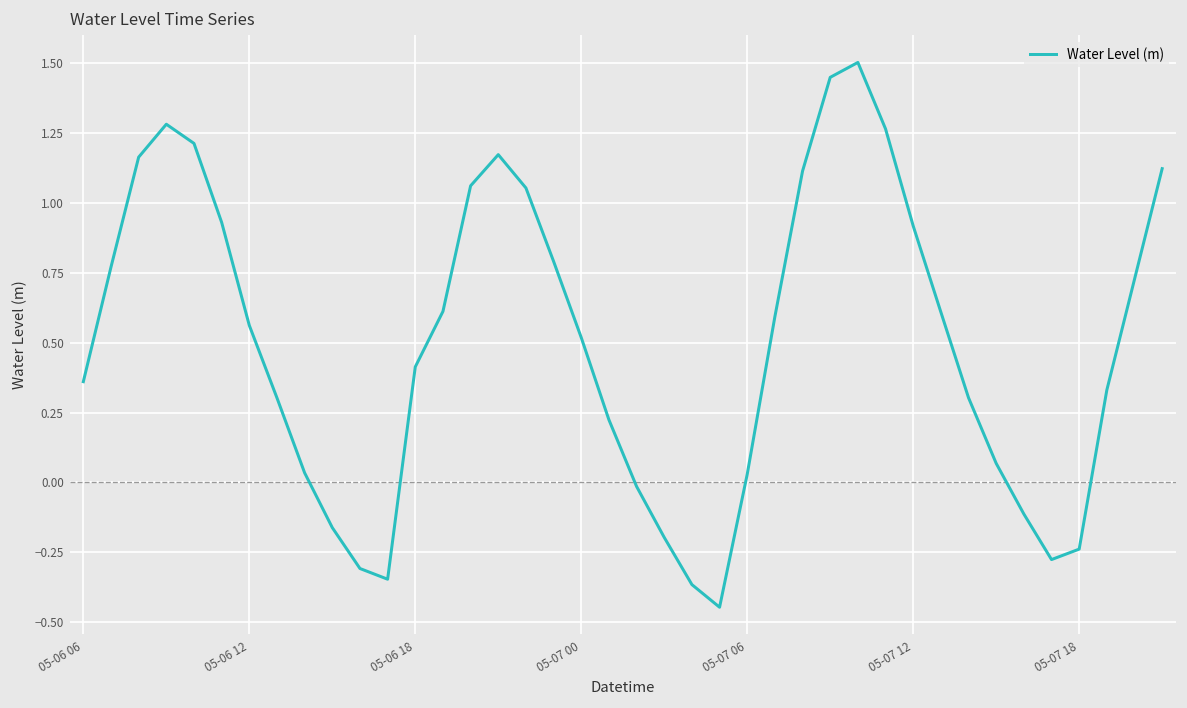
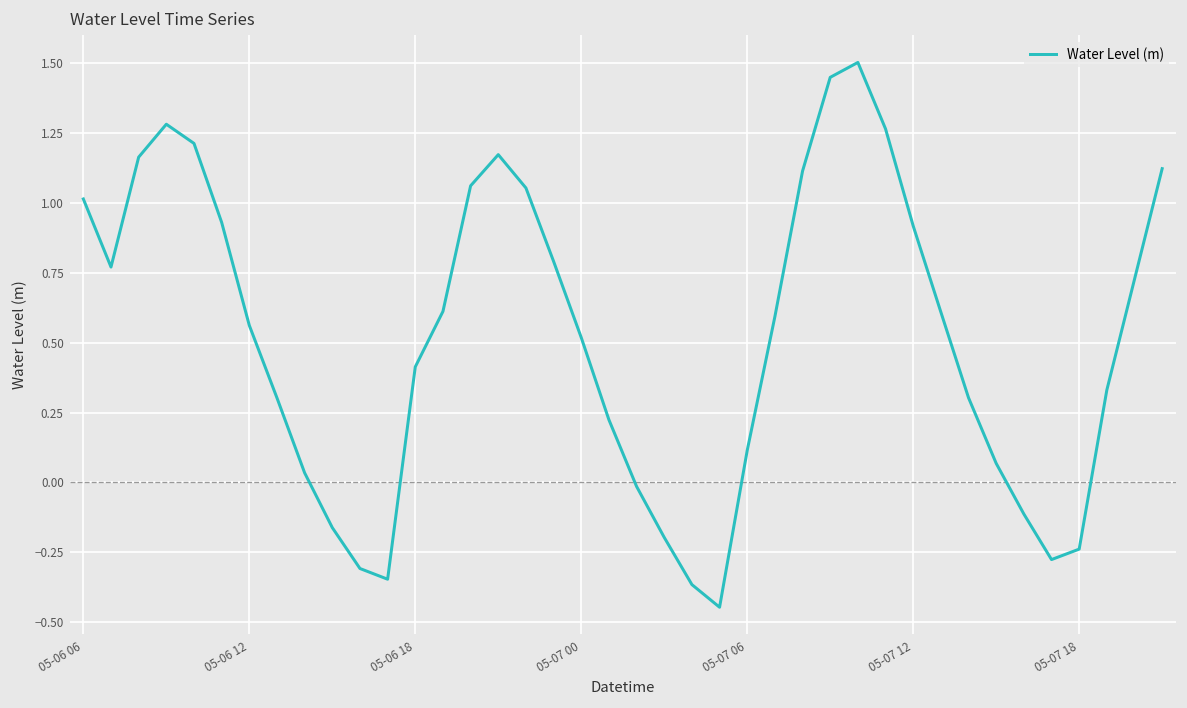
  {
-   "05-06 06": 0.36,
+   "05-06 06": 1.01,
    "05-06 12": 0.56,
    "05-06 18": 0.41,
    "05-07 00": 0.52,
-   "05-07 06": 0.03,
+   "05-07 06": 0.11,
    "05-07 12": 0.92,
    "05-07 18": -0.24
  }
